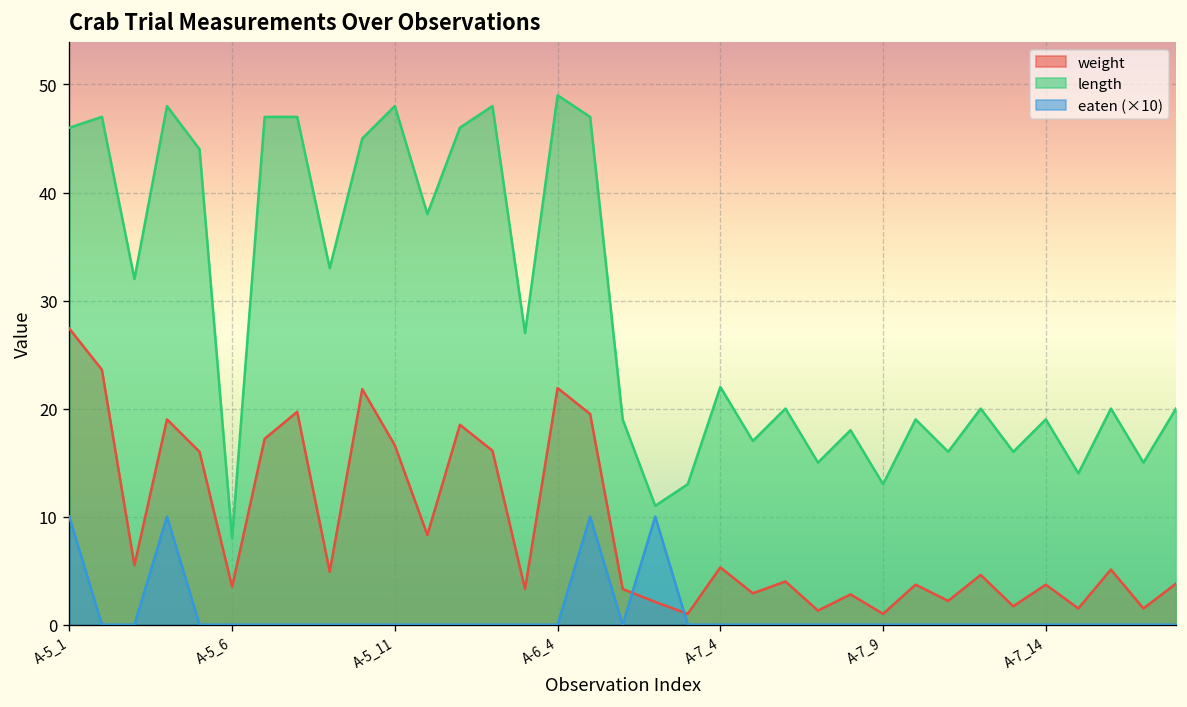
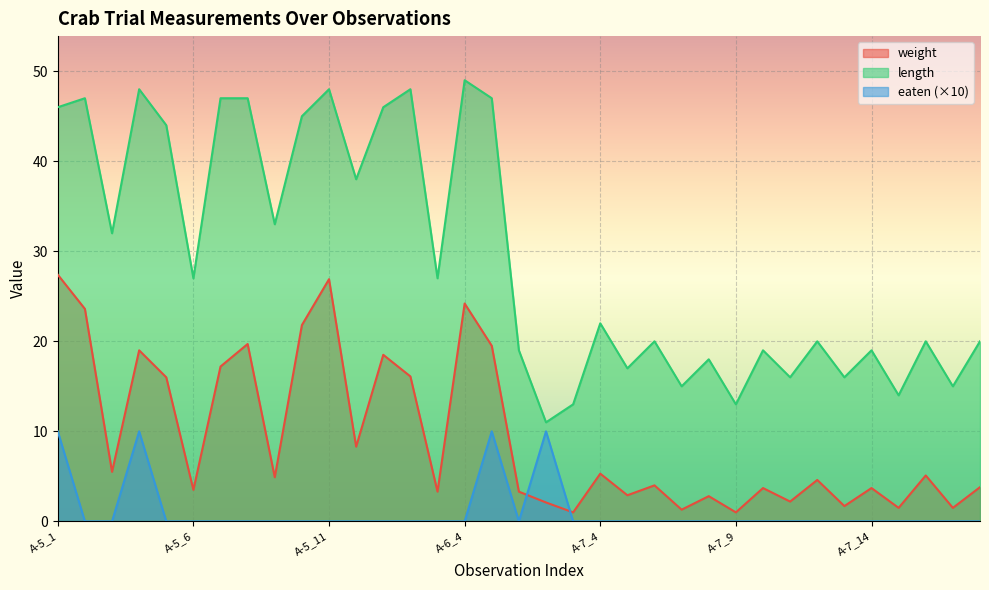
  {
    "weight": {
      "A-5_1": 27,
      "A-5_6": 4,
-     "A-5_11": 17,
-     "A-6_4": 22,
+     "A-5_11": 27,
+     "A-6_4": 24,
      "A-7_4": 5,
      "A-7_9": 1,
      "A-7_14": 4
    },
    "length": {
      "A-5_1": 46,
-     "A-5_6": 8,
+     "A-5_6": 27,
      "A-5_11": 48,
      "A-6_4": 49,
      "A-7_4": 22,
      "A-7_9": 13,
      "A-7_14": 19
    },
    "eaten (×10)": {
      "A-5_1": 10,
      "A-5_6": 0,
      "A-5_11": 0,
      "A-6_4": 0,
      "A-7_4": 0,
      "A-7_9": 0,
      "A-7_14": 0
    }
  }
